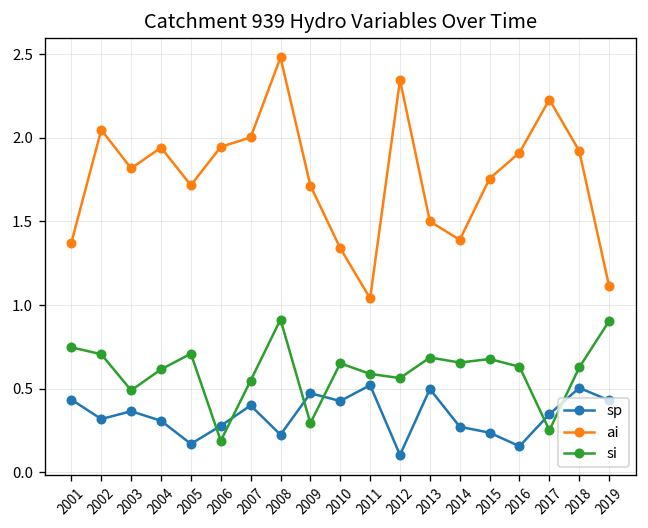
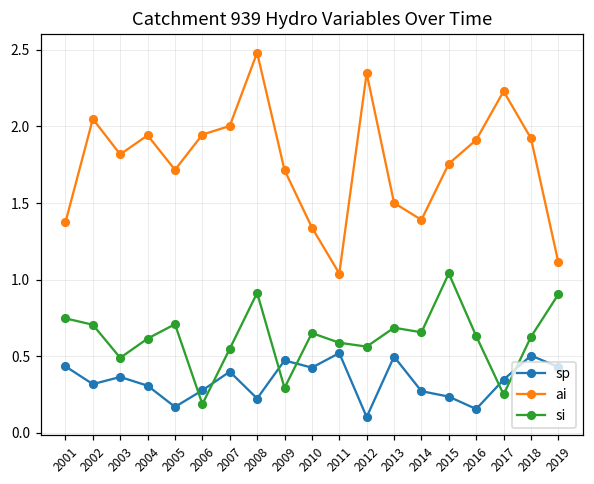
  {
    "sp": {
      "2001": 0.43,
      "2002": 0.32,
      "2003": 0.36,
      "2004": 0.31,
      "2005": 0.17,
      "2006": 0.28,
      "2007": 0.40,
      "2008": 0.22,
      "2009": 0.47,
      "2010": 0.43,
      "2011": 0.52,
      "2012": 0.10,
      "2013": 0.50,
      "2014": 0.27,
      "2015": 0.24,
      "2016": 0.16,
      "2017": 0.35,
      "2018": 0.50
    },
    "ai": {
      "2001": 1.37,
      "2002": 2.05,
      "2003": 1.82,
      "2004": 1.94,
      "2005": 1.72,
      "2006": 1.95,
      "2007": 2.00,
      "2008": 2.48,
      "2009": 1.72,
      "2010": 1.34,
      "2011": 1.04,
      "2012": 2.35,
      "2013": 1.50,
      "2014": 1.39,
      "2015": 1.76,
      "2016": 1.91,
      "2017": 2.23,
      "2018": 1.92,
      "2019": 1.11
    },
    "si": {
      "2001": 0.75,
      "2002": 0.71,
      "2003": 0.49,
      "2004": 0.62,
      "2005": 0.71,
      "2006": 0.19,
      "2007": 0.55,
      "2008": 0.91,
      "2009": 0.29,
      "2010": 0.65,
      "2011": 0.59,
      "2012": 0.56,
      "2013": 0.69,
      "2014": 0.66,
-     "2015": 0.68,
+     "2015": 1.04,
      "2016": 0.63,
      "2017": 0.25,
      "2018": 0.63,
      "2019": 0.90
    }
  }
